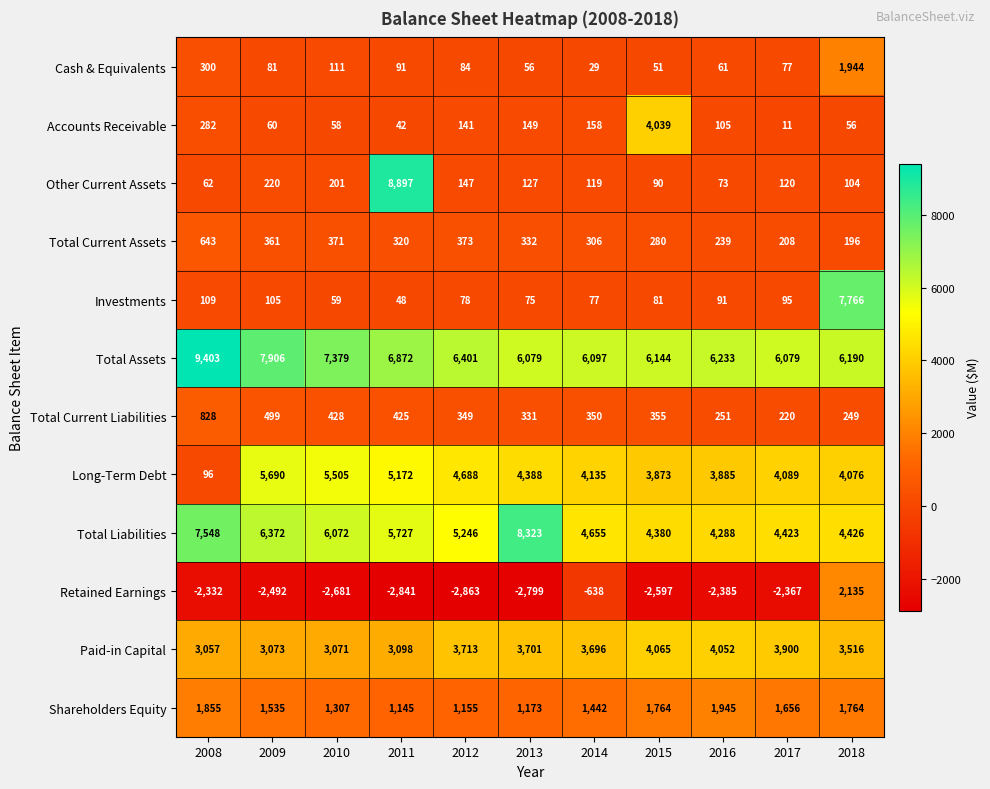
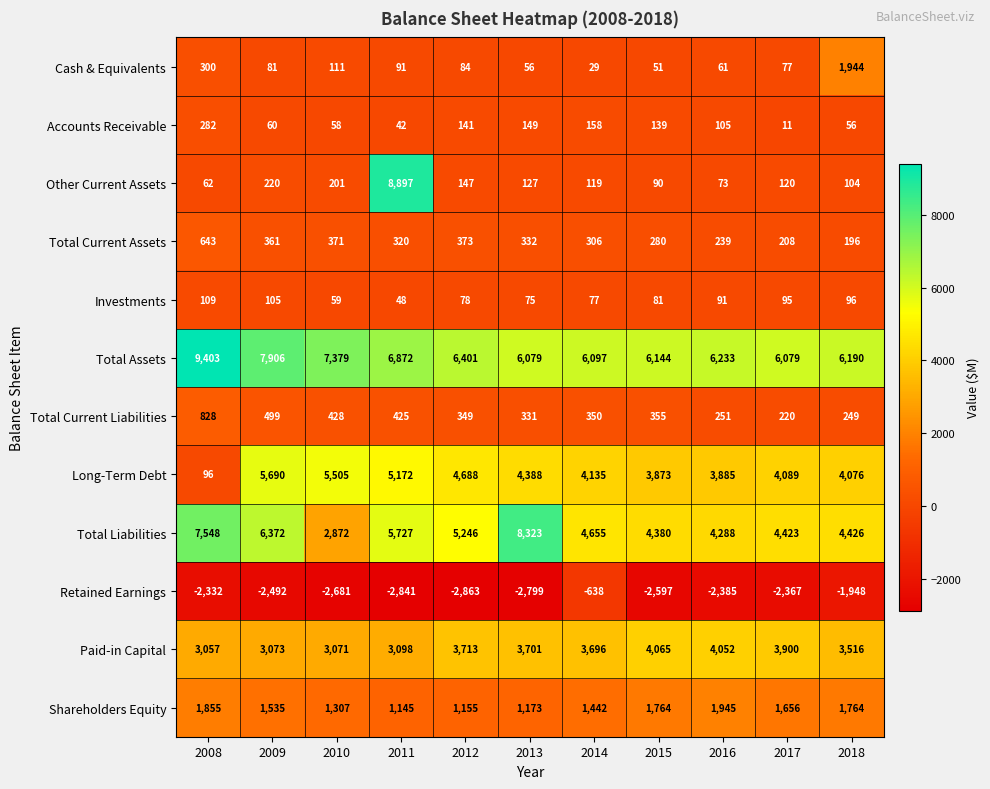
  {
    "Cash & Equivalents": {
      "2008": "300",
      "2009": "81",
      "2010": "111",
      "2011": "91",
      "2012": "84",
      "2013": "56",
      "2014": "29",
      "2015": "51",
      "2016": "61",
      "2017": "77",
      "2018": "1,944"
    },
    "Accounts Receivable": {
      "2008": "282",
      "2009": "60",
      "2010": "58",
      "2011": "42",
      "2012": "141",
      "2013": "149",
      "2014": "158",
-     "2015": "4,039",
+     "2015": "139",
      "2016": "105",
      "2017": "11",
      "2018": "56"
    },
    "Other Current Assets": {
      "2008": "62",
      "2009": "220",
      "2010": "201",
      "2011": "8,897",
      "2012": "147",
      "2013": "127",
      "2014": "119",
      "2015": "90",
      "2016": "73",
      "2017": "120",
      "2018": "104"
    },
    "Total Current Assets": {
      "2008": "643",
      "2009": "361",
      "2010": "371",
      "2011": "320",
      "2012": "373",
      "2013": "332",
      "2014": "306",
      "2015": "280",
      "2016": "239",
      "2017": "208",
      "2018": "196"
    },
    "Investments": {
      "2008": "109",
      "2009": "105",
      "2010": "59",
      "2011": "48",
      "2012": "78",
      "2013": "75",
      "2014": "77",
      "2015": "81",
      "2016": "91",
      "2017": "95",
-     "2018": "7,766"
+     "2018": "96"
    },
    "Total Assets": {
      "2008": "9,403",
      "2009": "7,906",
      "2010": "7,379",
      "2011": "6,872",
      "2012": "6,401",
      "2013": "6,079",
      "2014": "6,097",
      "2015": "6,144",
      "2016": "6,233",
      "2017": "6,079",
      "2018": "6,190"
    },
    "Total Current Liabilities": {
      "2008": "828",
      "2009": "499",
      "2010": "428",
      "2011": "425",
      "2012": "349",
      "2013": "331",
      "2014": "350",
      "2015": "355",
      "2016": "251",
      "2017": "220",
      "2018": "249"
    },
    "Long-Term Debt": {
      "2008": "96",
      "2009": "5,690",
      "2010": "5,505",
      "2011": "5,172",
      "2012": "4,688",
      "2013": "4,388",
      "2014": "4,135",
      "2015": "3,873",
      "2016": "3,885",
      "2017": "4,089",
      "2018": "4,076"
    },
    "Total Liabilities": {
      "2008": "7,548",
      "2009": "6,372",
-     "2010": "6,072",
+     "2010": "2,872",
      "2011": "5,727",
      "2012": "5,246",
      "2013": "8,323",
      "2014": "4,655",
      "2015": "4,380",
      "2016": "4,288",
      "2017": "4,423",
      "2018": "4,426"
    },
    "Retained Earnings": {
      "2008": "-2,332",
      "2009": "-2,492",
      "2010": "-2,681",
      "2011": "-2,841",
      "2012": "-2,863",
      "2013": "-2,799",
      "2014": "-638",
      "2015": "-2,597",
      "2016": "-2,385",
      "2017": "-2,367",
-     "2018": "2,135"
+     "2018": "-1,948"
    },
    "Paid-in Capital": {
      "2008": "3,057",
      "2009": "3,073",
      "2010": "3,071",
      "2011": "3,098",
      "2012": "3,713",
      "2013": "3,701",
      "2014": "3,696",
      "2015": "4,065",
      "2016": "4,052",
      "2017": "3,900",
      "2018": "3,516"
    },
    "Shareholders Equity": {
      "2008": "1,855",
      "2009": "1,535",
      "2010": "1,307",
      "2011": "1,145",
      "2012": "1,155",
      "2013": "1,173",
      "2014": "1,442",
      "2015": "1,764",
      "2016": "1,945",
      "2017": "1,656",
      "2018": "1,764"
    }
  }
